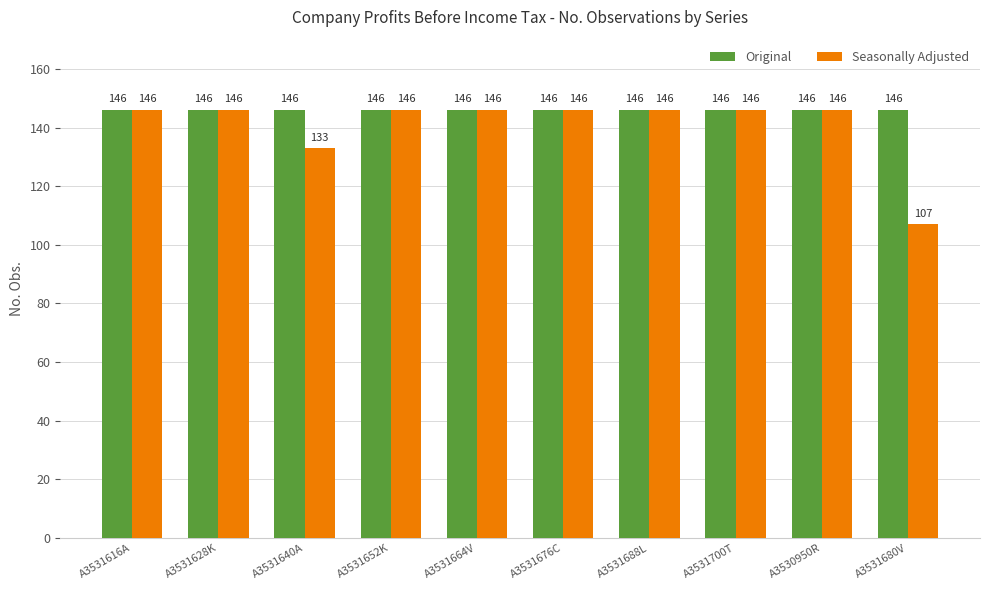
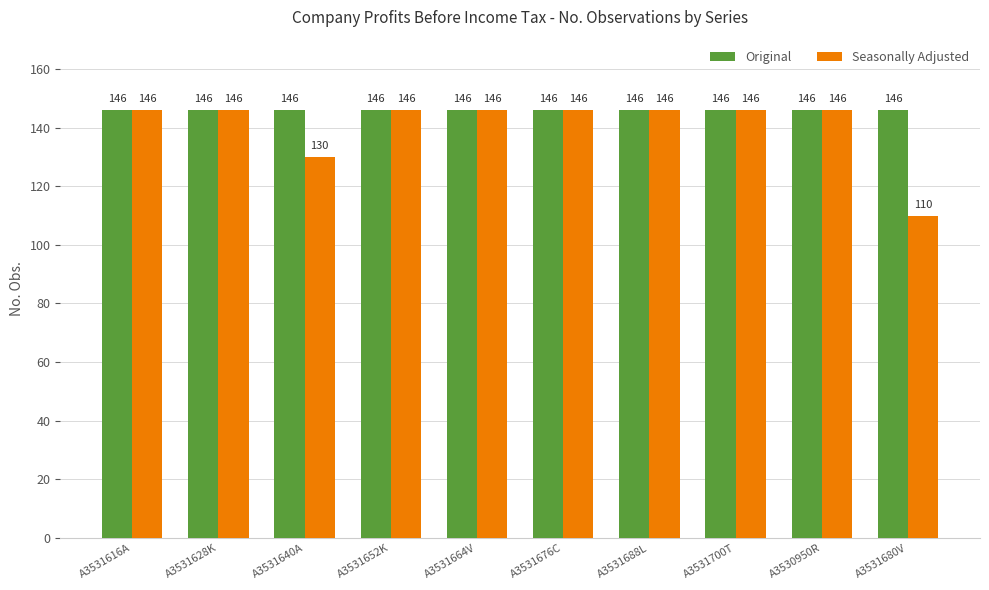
  {
    "Original": {
      "A3531616A": 146,
      "A3531628K": 146,
      "A3531640A": 146,
      "A3531652K": 146,
      "A3531664V": 146,
      "A3531676C": 146,
      "A3531688L": 146,
      "A3531700T": 146,
      "A3530950R": 146,
      "A3531680V": 146
    },
    "Seasonally Adjusted": {
      "A3531616A": 146,
      "A3531628K": 146,
-     "A3531640A": 133,
+     "A3531640A": 130,
      "A3531652K": 146,
      "A3531664V": 146,
      "A3531676C": 146,
      "A3531688L": 146,
      "A3531700T": 146,
      "A3530950R": 146,
-     "A3531680V": 107
+     "A3531680V": 110
    }
  }
